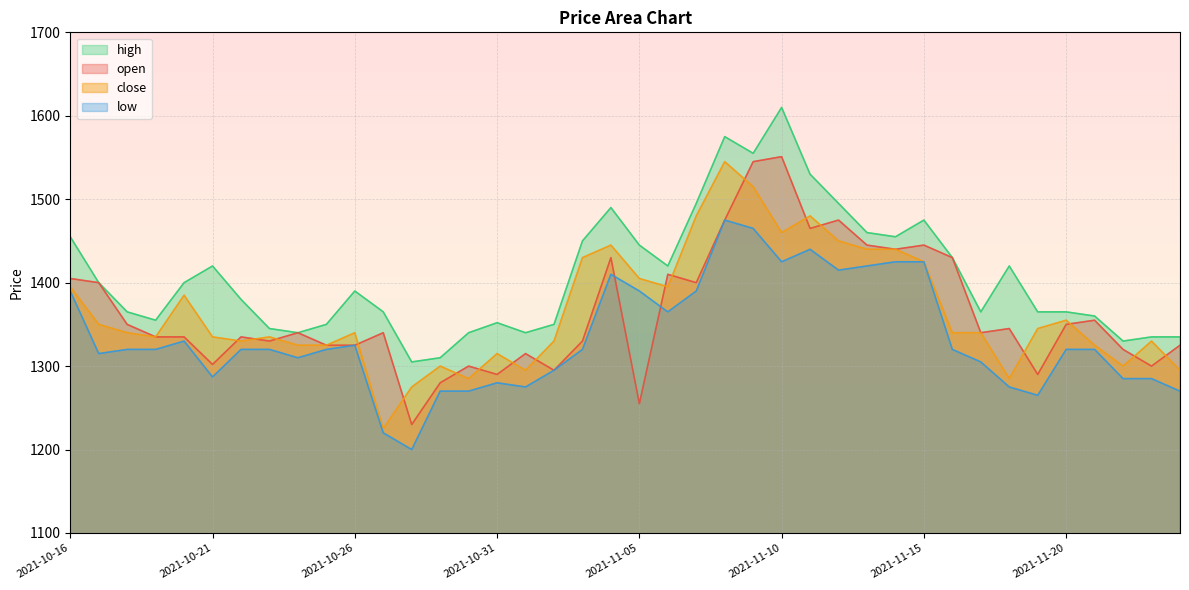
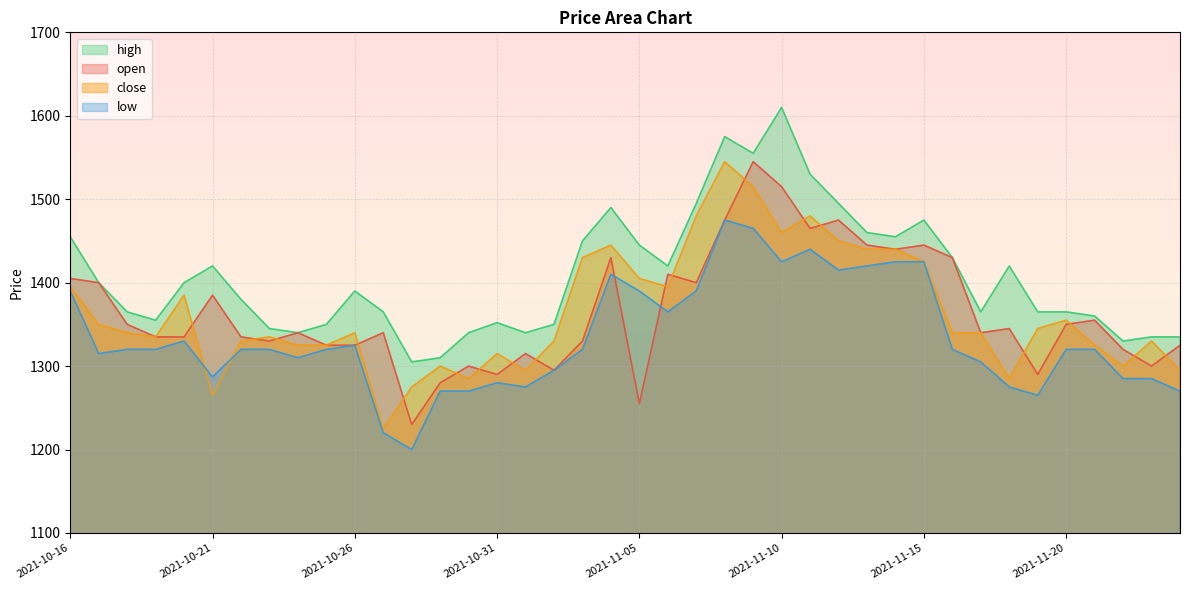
  {
    "high": {
      "2021-10-16": 1460,
      "2021-10-21": 1420,
      "2021-10-26": 1390,
      "2021-10-31": 1350,
      "2021-11-05": 1450,
      "2021-11-10": 1610,
      "2021-11-15": 1480,
      "2021-11-20": 1370
    },
    "open": {
      "2021-10-16": 1410,
-     "2021-10-21": 1300,
+     "2021-10-21": 1390,
      "2021-10-31": 1290,
      "2021-11-05": 1260,
-     "2021-11-10": 1550,
+     "2021-11-10": 1520,
      "2021-11-15": 1450,
      "2021-11-20": 1350
    },
    "close": {
      "2021-10-16": 1400,
-     "2021-10-21": 1340,
+     "2021-10-21": 1270,
      "2021-10-26": 1340,
      "2021-10-31": 1320,
      "2021-11-05": 1410,
      "2021-11-10": 1460,
      "2021-11-20": 1360
    },
    "low": {
      "2021-10-16": 1390,
      "2021-10-21": 1290,
      "2021-10-31": 1280,
      "2021-11-05": 1390,
      "2021-11-10": 1430,
      "2021-11-20": 1320
    }
  }
